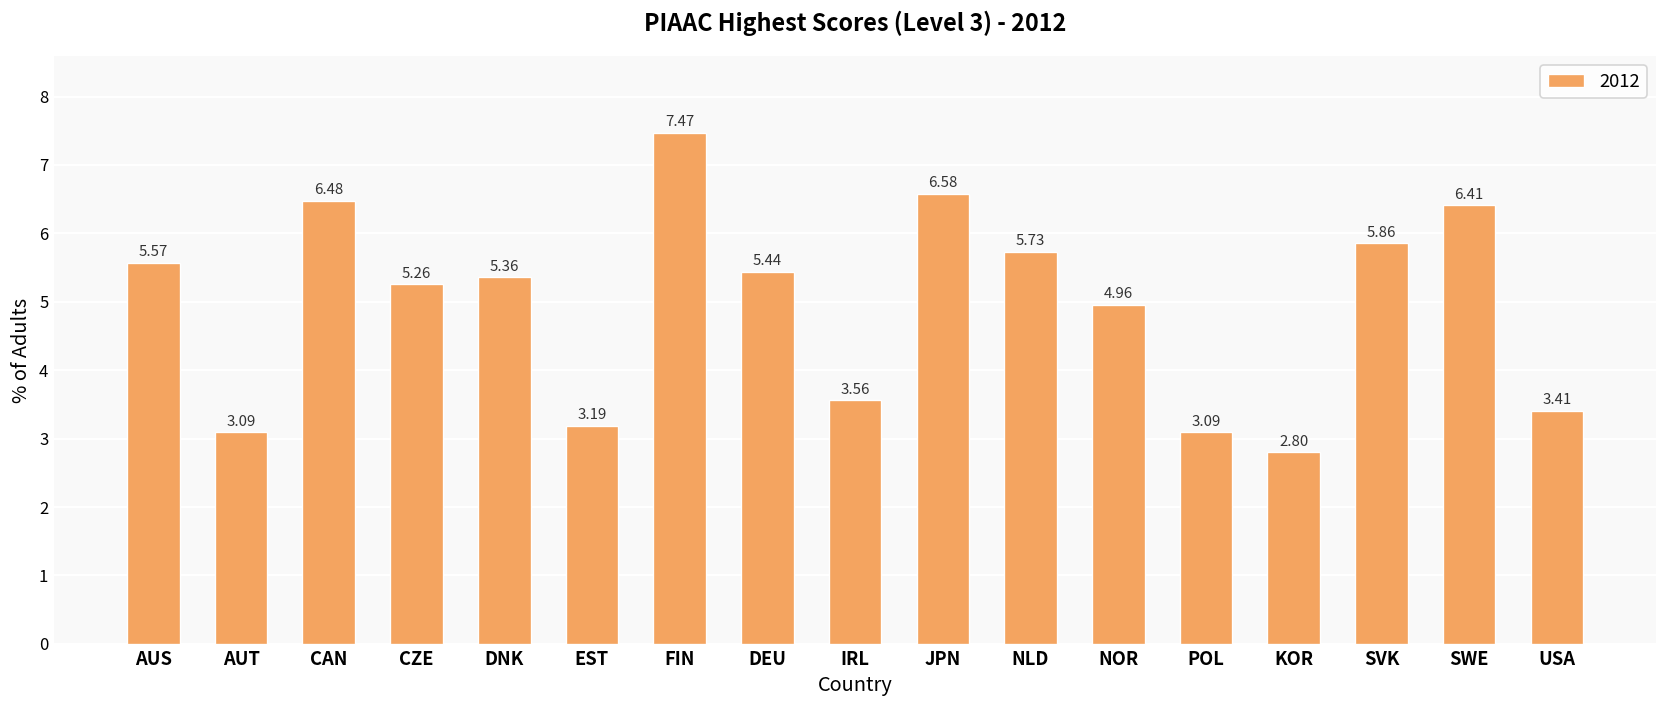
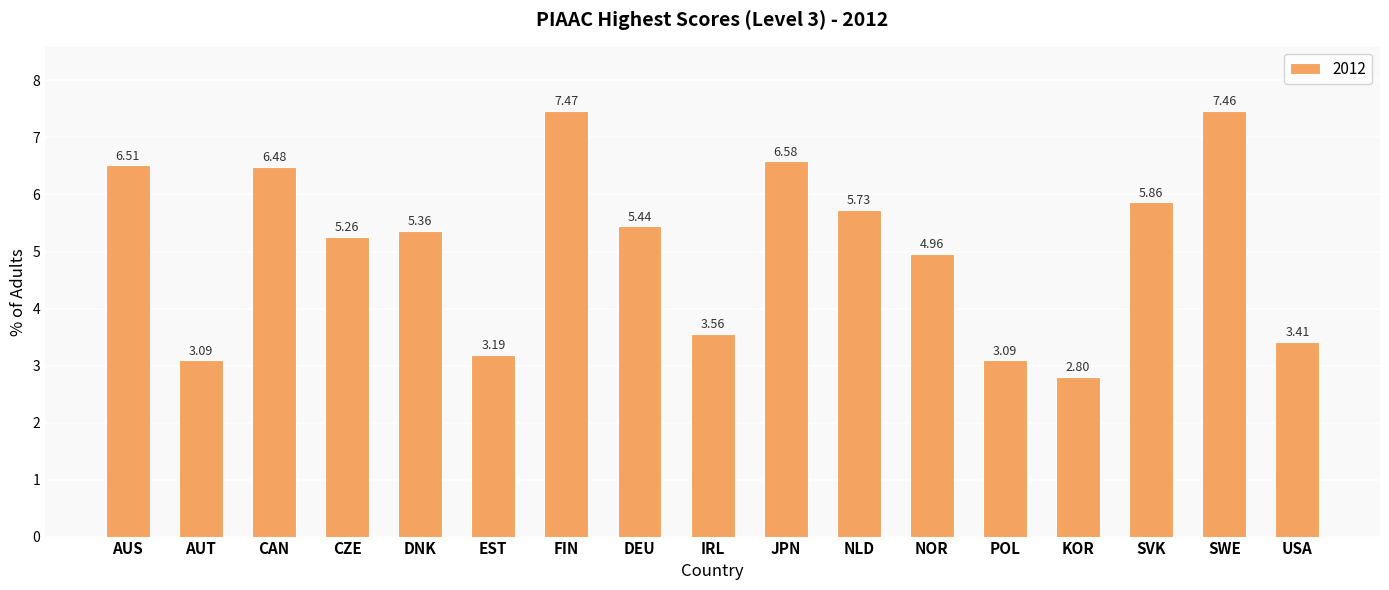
  {
-   "AUS": 5.57,
+   "AUS": 6.51,
    "AUT": 3.09,
    "CAN": 6.48,
    "CZE": 5.26,
    "DNK": 5.36,
    "EST": 3.19,
    "FIN": 7.47,
    "DEU": 5.44,
    "IRL": 3.56,
    "JPN": 6.58,
    "NLD": 5.73,
    "NOR": 4.96,
    "POL": 3.09,
    "KOR": 2.80,
    "SVK": 5.86,
-   "SWE": 6.41,
+   "SWE": 7.46,
    "USA": 3.41
  }
